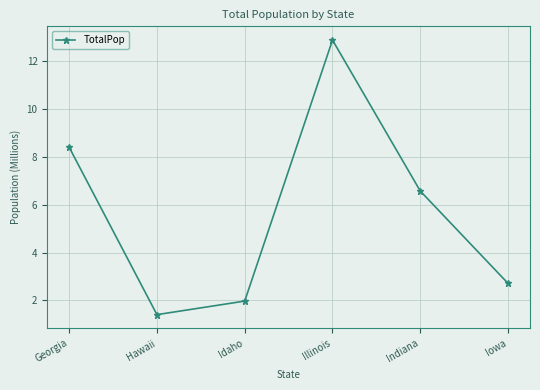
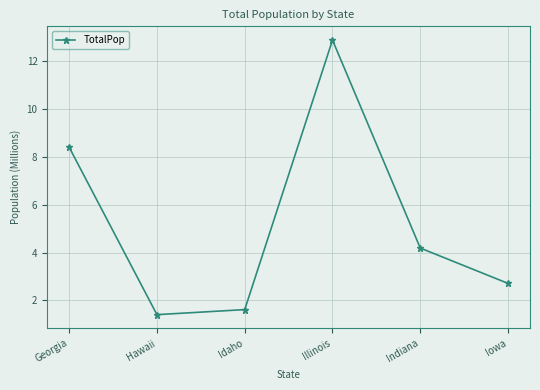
  {
    "Georgia": 8.4,
    "Hawaii": 1.4,
-   "Idaho": 2.0,
+   "Idaho": 1.6,
    "Illinois": 12.9,
-   "Indiana": 6.6,
+   "Indiana": 4.2,
    "Iowa": 2.7
  }
